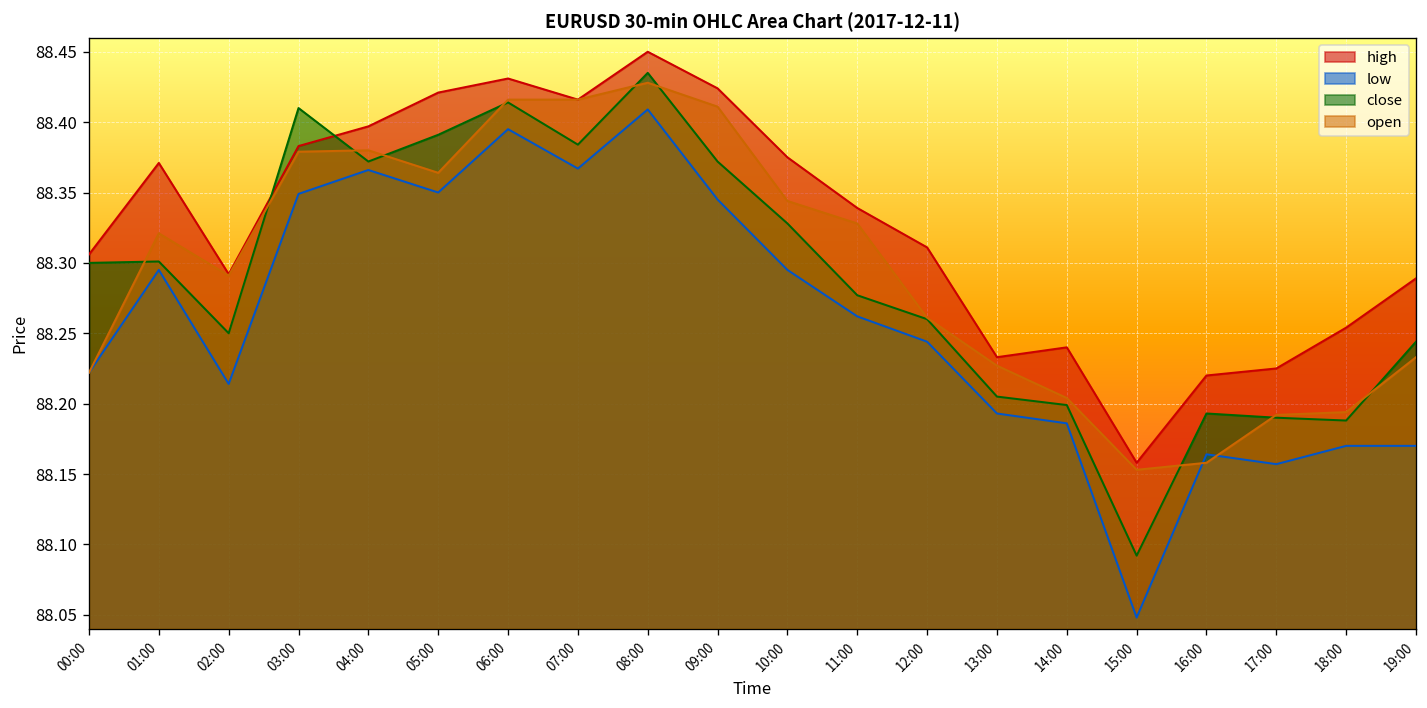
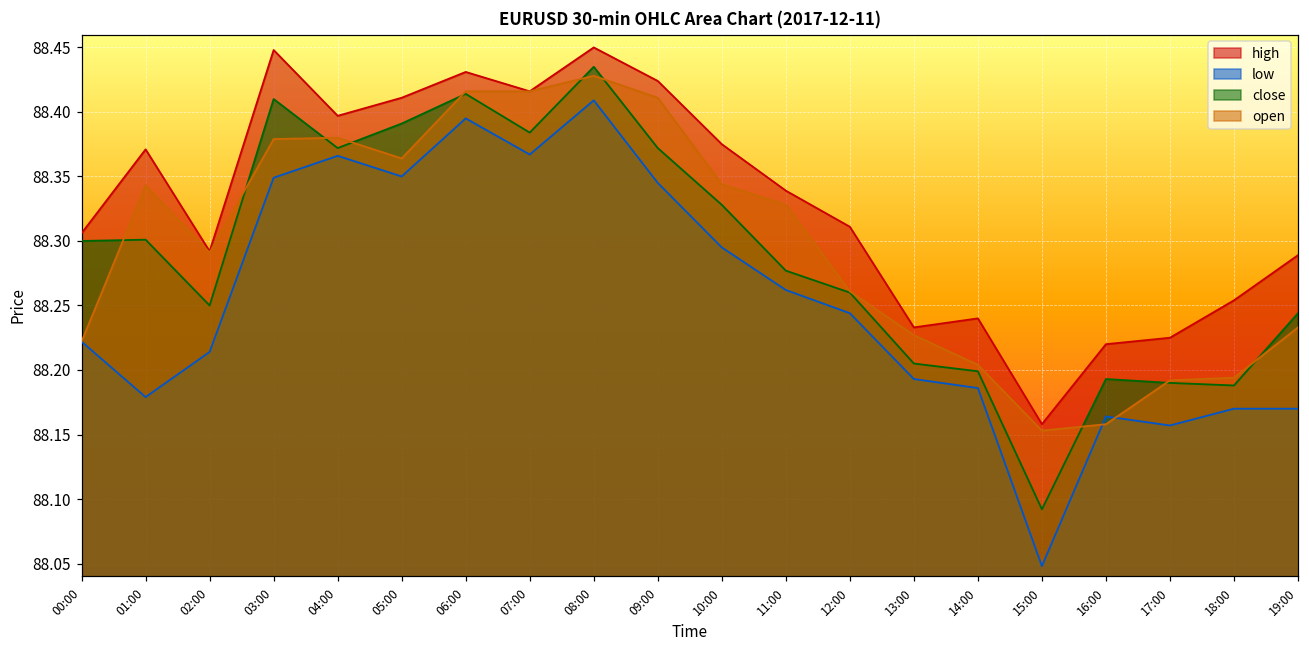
  {
    "high": {
      "00:00": 88.306,
      "01:00": 88.371,
-     "03:00": 88.383,
+     "03:00": 88.448,
      "04:00": 88.397,
-     "05:00": 88.421,
+     "05:00": 88.411,
      "06:00": 88.431,
      "08:00": 88.450,
      "09:00": 88.424,
      "10:00": 88.375,
      "11:00": 88.339,
      "12:00": 88.311,
      "13:00": 88.233,
      "14:00": 88.240,
      "15:00": 88.158,
      "16:00": 88.220,
      "17:00": 88.225,
      "18:00": 88.254,
      "19:00": 88.289
    },
    "low": {
-     "01:00": 88.295,
+     "01:00": 88.179,
      "02:00": 88.214,
      "03:00": 88.349,
      "04:00": 88.366,
      "05:00": 88.350,
      "06:00": 88.395,
      "07:00": 88.367,
      "08:00": 88.409,
      "09:00": 88.345,
      "10:00": 88.295,
      "11:00": 88.262,
      "12:00": 88.244,
      "13:00": 88.193,
      "14:00": 88.186,
      "15:00": 88.048,
      "16:00": 88.164,
      "17:00": 88.157,
      "18:00": 88.170,
      "19:00": 88.170
    },
    "close": {
      "00:00": 88.300,
      "01:00": 88.301,
      "02:00": 88.250,
      "03:00": 88.410,
      "04:00": 88.372,
      "05:00": 88.391,
      "07:00": 88.384,
      "08:00": 88.435,
      "09:00": 88.372,
      "10:00": 88.328,
      "11:00": 88.277,
      "13:00": 88.205,
      "14:00": 88.199,
      "15:00": 88.092,
      "16:00": 88.193,
      "18:00": 88.188,
      "19:00": 88.244
    },
    "open": {
-     "01:00": 88.321,
+     "01:00": 88.343,
      "03:00": 88.379,
      "04:00": 88.380,
      "05:00": 88.364,
      "08:00": 88.428,
      "09:00": 88.411,
      "10:00": 88.344,
      "11:00": 88.328,
      "13:00": 88.227,
      "14:00": 88.204,
      "15:00": 88.153,
      "16:00": 88.158,
      "18:00": 88.194,
      "19:00": 88.233
    }
  }
